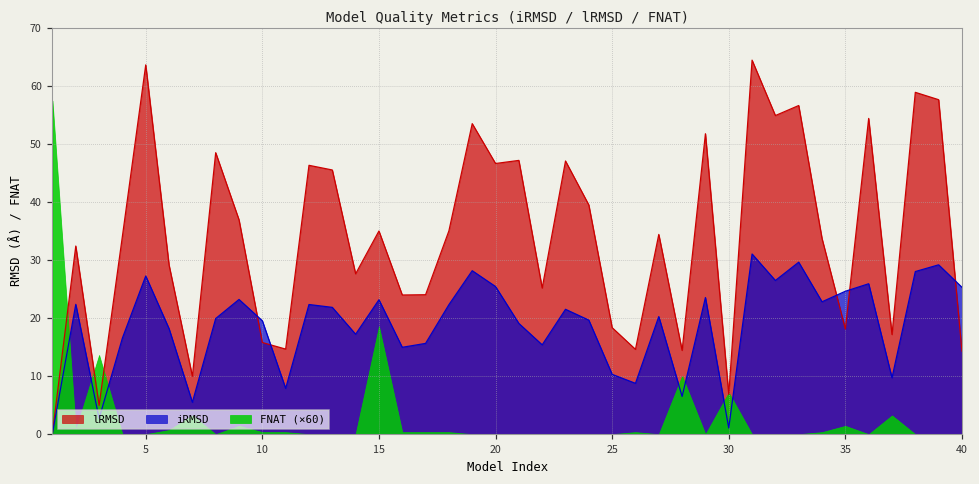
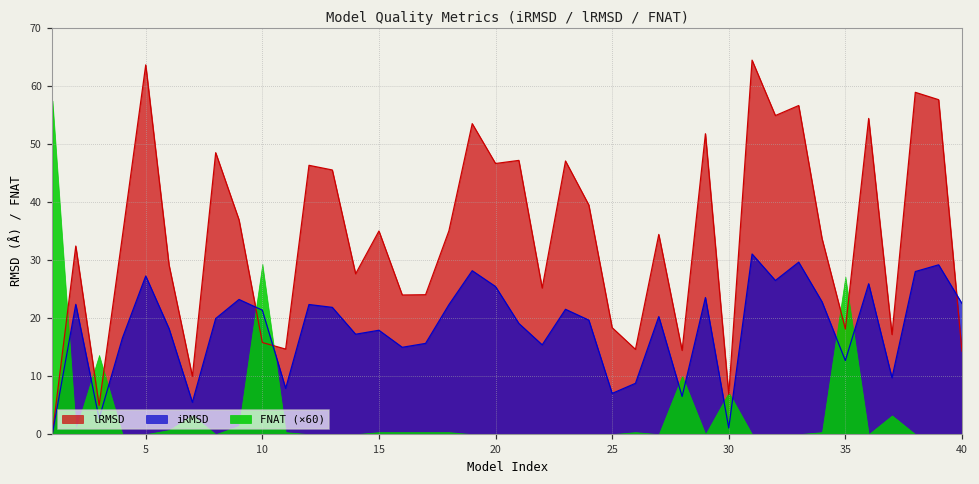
  {
    "lRMSD": {
      "5": 64,
      "10": 16,
      "15": 35,
      "20": 47,
      "25": 18,
      "35": 18,
      "40": 14
    },
    "iRMSD": {
      "5": 27,
-     "10": 20,
-     "15": 23,
+     "10": 21,
+     "15": 18,
      "20": 25,
-     "25": 10,
+     "25": 7,
      "30": 1,
-     "35": 25,
-     "40": 25
+     "35": 13,
+     "40": 23
    },
    "FNAT (×60)": {
      "5": 0,
-     "10": 0,
-     "15": 19,
+     "10": 29,
+     "15": 0,
      "20": 0,
      "25": 0,
-     "35": 1,
+     "35": 27,
      "40": 0
    }
  }
